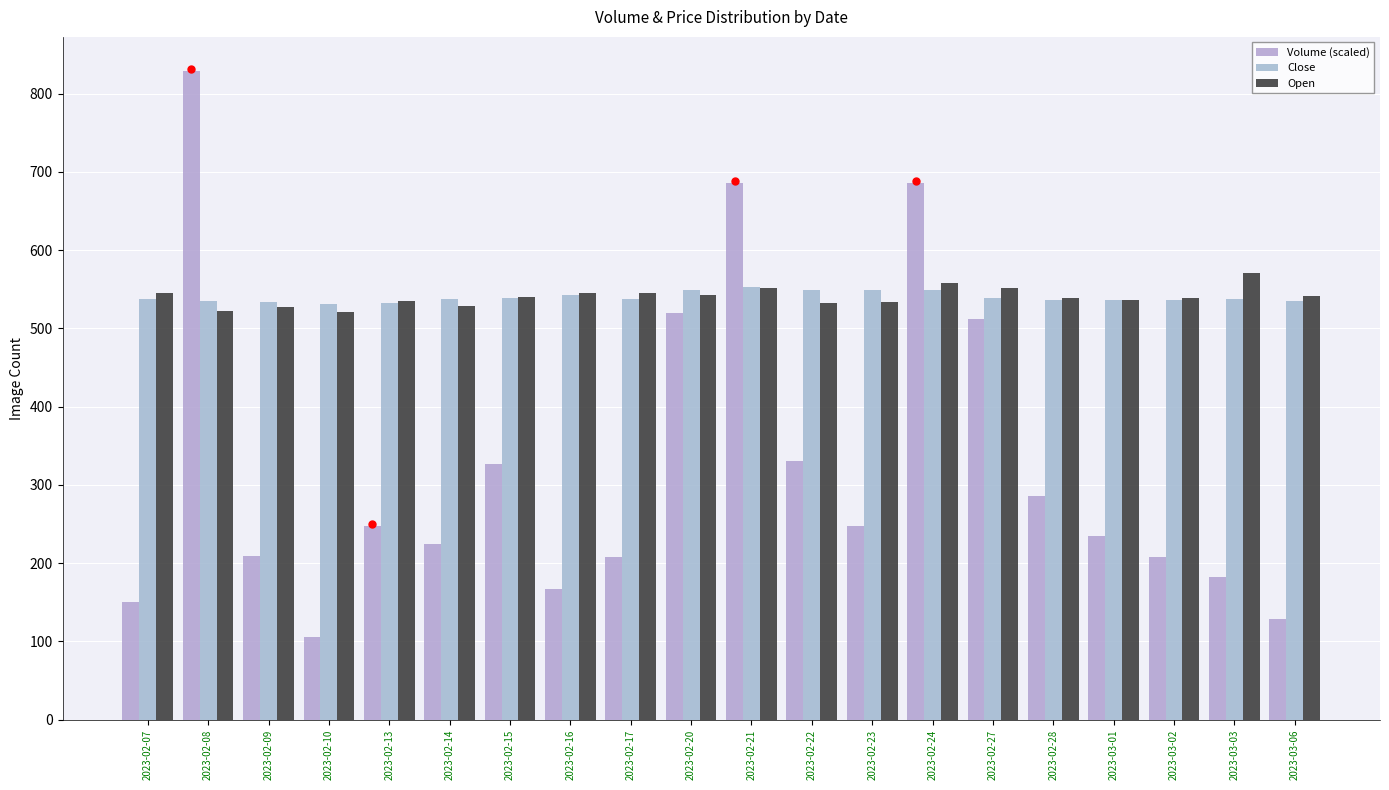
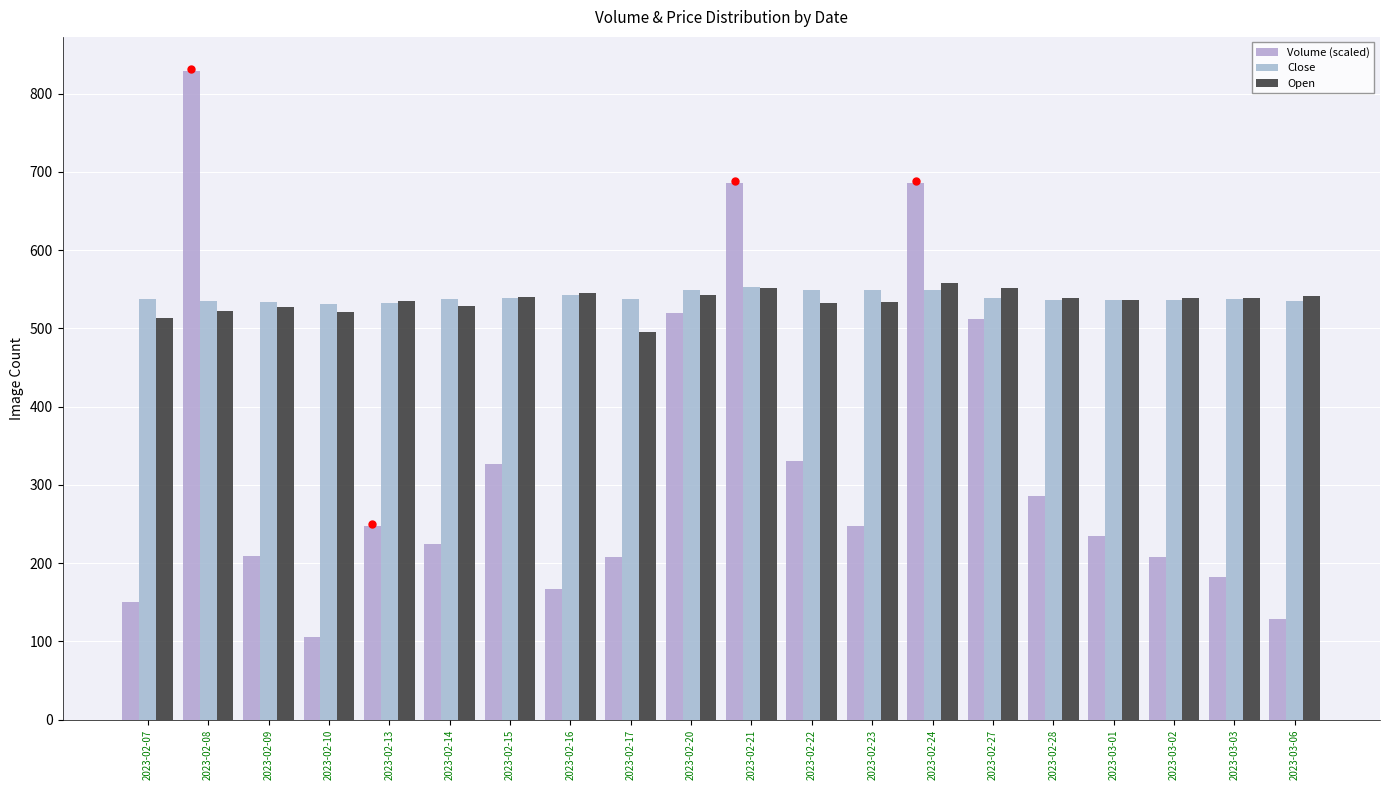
  {
    "Open": {
-     "2023-02-07": 550,
+     "2023-02-07": 510,
      "2023-02-08": 520,
      "2023-02-09": 530,
      "2023-02-10": 520,
      "2023-02-13": 530,
      "2023-02-14": 530,
      "2023-02-15": 540,
      "2023-02-16": 550,
-     "2023-02-17": 550,
+     "2023-02-17": 500,
      "2023-02-20": 540,
      "2023-02-21": 550,
      "2023-02-22": 530,
      "2023-02-23": 530,
      "2023-02-24": 560,
      "2023-02-27": 550,
      "2023-02-28": 540,
      "2023-03-01": 540,
      "2023-03-02": 540,
-     "2023-03-03": 570,
+     "2023-03-03": 540,
      "2023-03-06": 540
    }
  }
